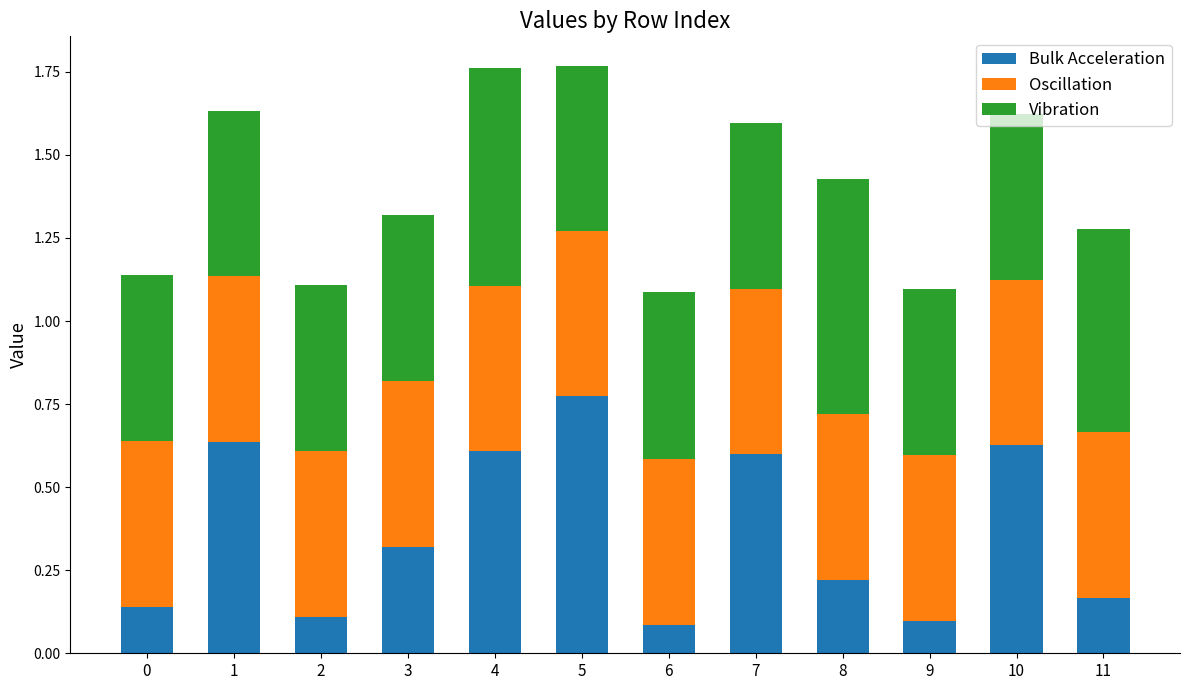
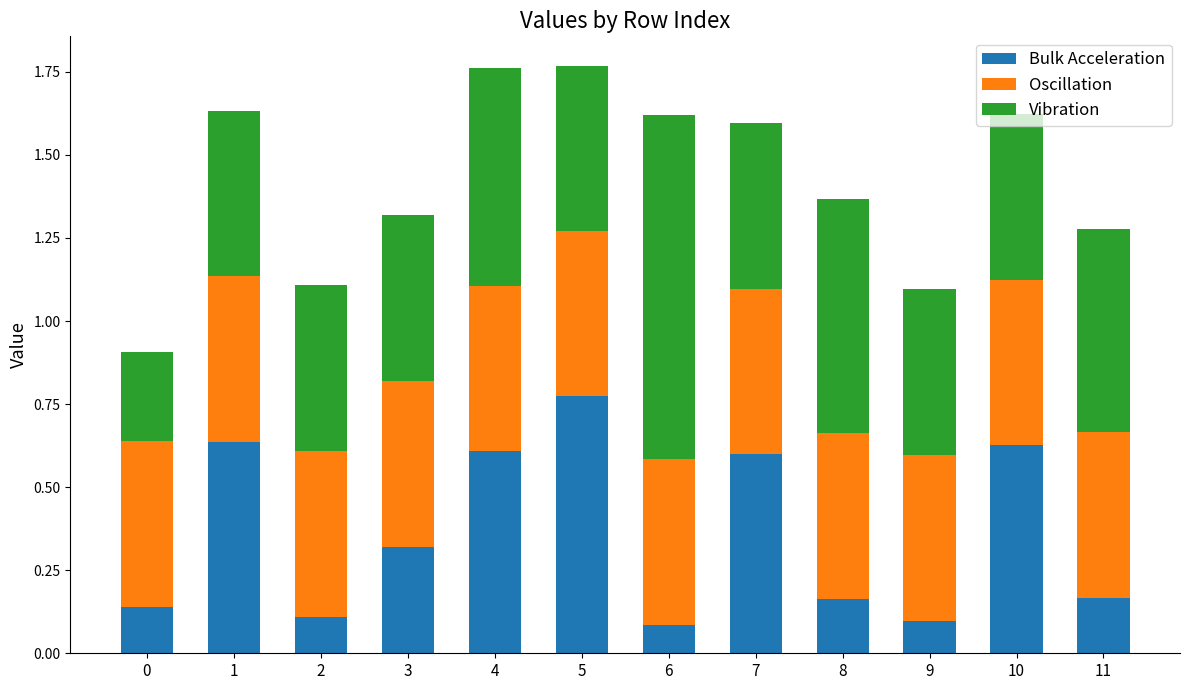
  {
    "Bulk Acceleration": {
      "0": 0.14,
      "1": 0.64,
      "2": 0.11,
      "3": 0.32,
      "4": 0.61,
      "5": 0.77,
      "6": 0.09,
      "7": 0.60,
-     "8": 0.22,
+     "8": 0.16,
      "9": 0.10,
      "10": 0.63,
      "11": 0.17
    },
    "Oscillation": {
      "0": 0.50,
      "1": 0.50,
      "2": 0.50,
      "3": 0.50,
      "4": 0.50,
      "5": 0.50,
      "6": 0.50,
      "7": 0.50,
      "8": 0.50,
      "9": 0.50,
      "10": 0.50,
      "11": 0.50
    },
    "Vibration": {
-     "0": 0.50,
+     "0": 0.27,
      "1": 0.50,
      "2": 0.50,
      "3": 0.50,
      "4": 0.66,
      "5": 0.50,
-     "6": 0.50,
+     "6": 1.03,
      "7": 0.50,
      "8": 0.71,
      "9": 0.50,
      "11": 0.61
    }
  }
